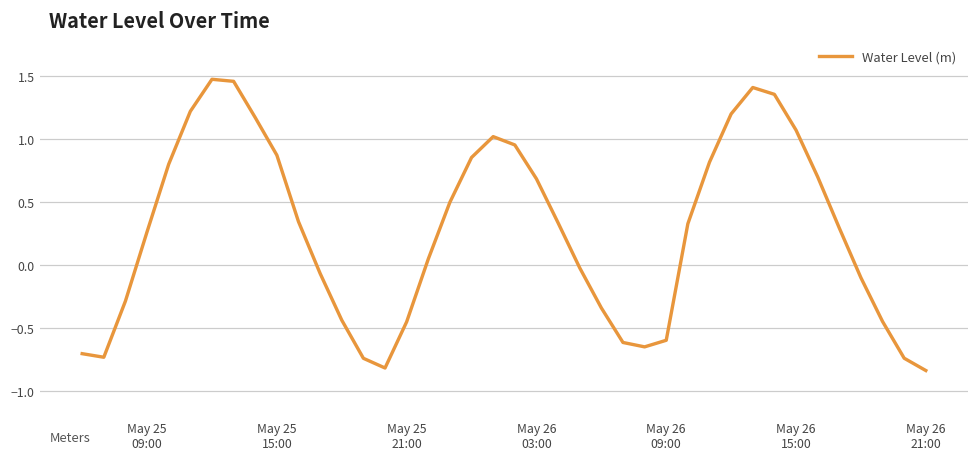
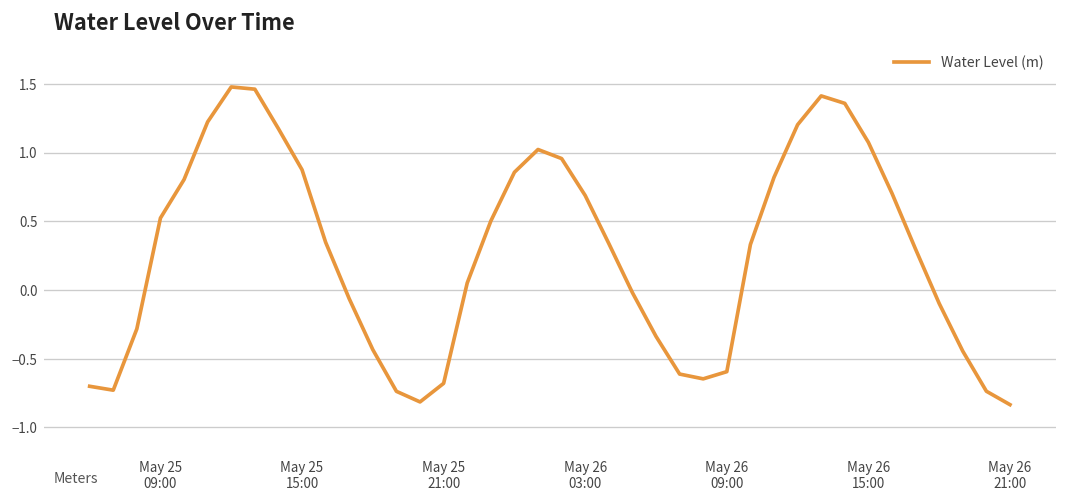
  {
-   "May 25 09:00": 0.27,
+   "May 25 09:00": 0.52,
    "May 25 15:00": 0.88,
-   "May 25 21:00": -0.45,
+   "May 25 21:00": -0.68,
    "May 26 03:00": 0.69,
    "May 26 09:00": -0.59,
    "May 26 15:00": 1.07,
    "May 26 21:00": -0.83
  }
